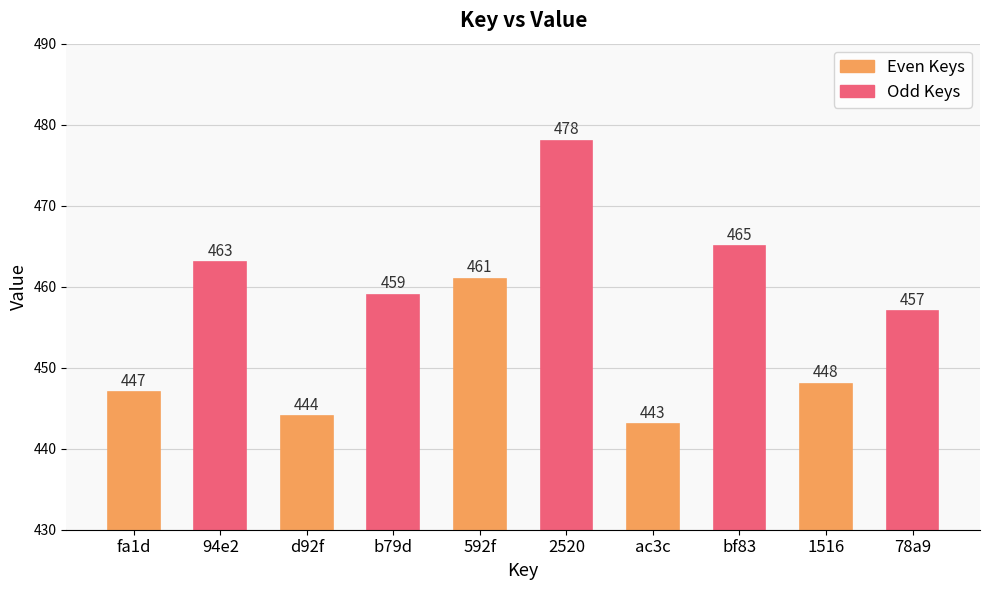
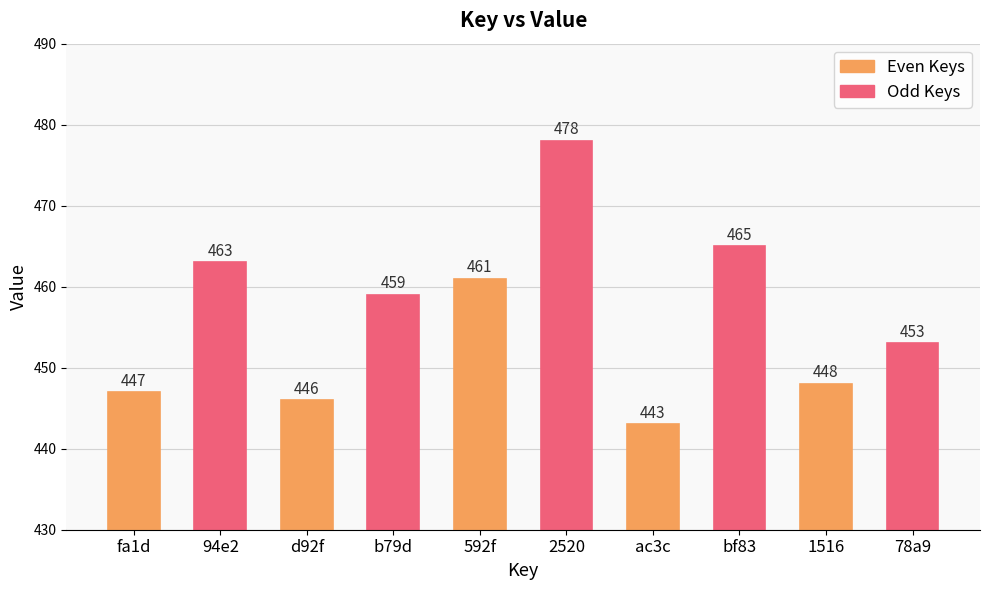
  {
    "fa1d": 447,
    "94e2": 463,
-   "d92f": 444,
+   "d92f": 446,
    "b79d": 459,
    "592f": 461,
    "2520": 478,
    "ac3c": 443,
    "bf83": 465,
    "1516": 448,
-   "78a9": 457
+   "78a9": 453
  }
